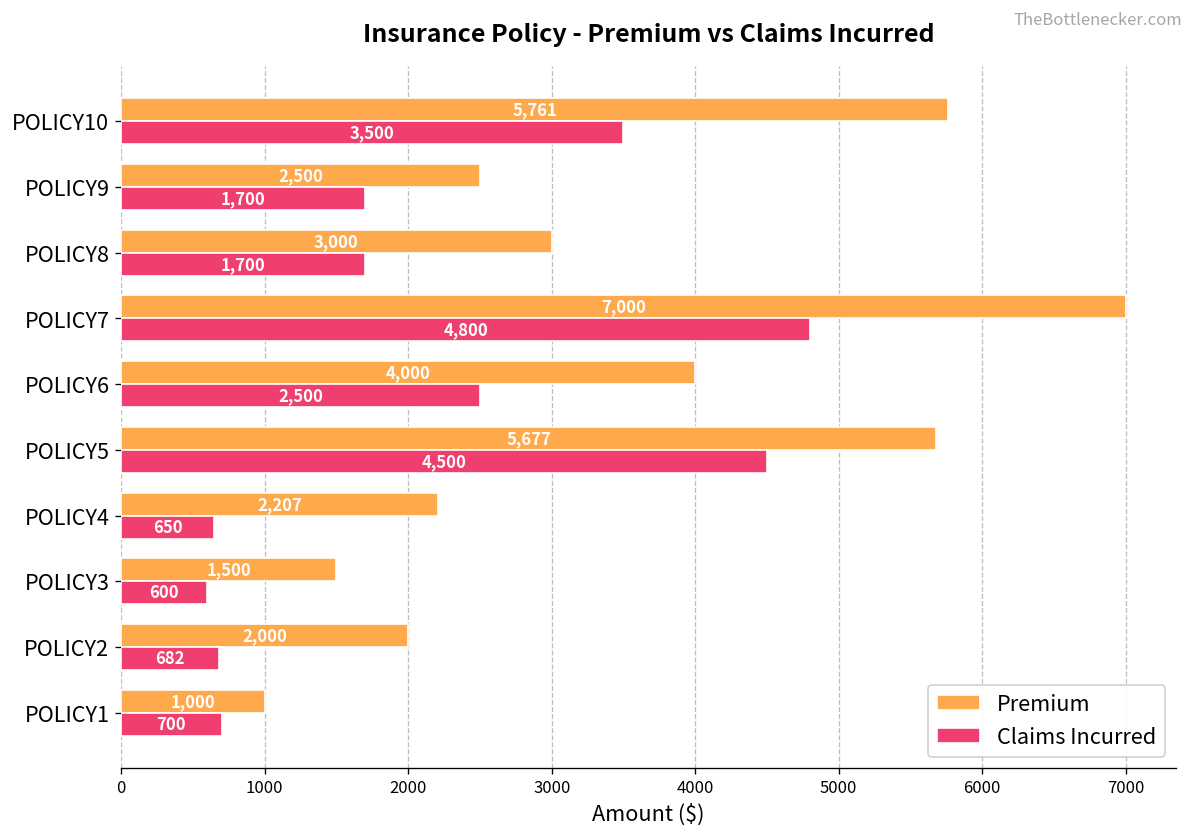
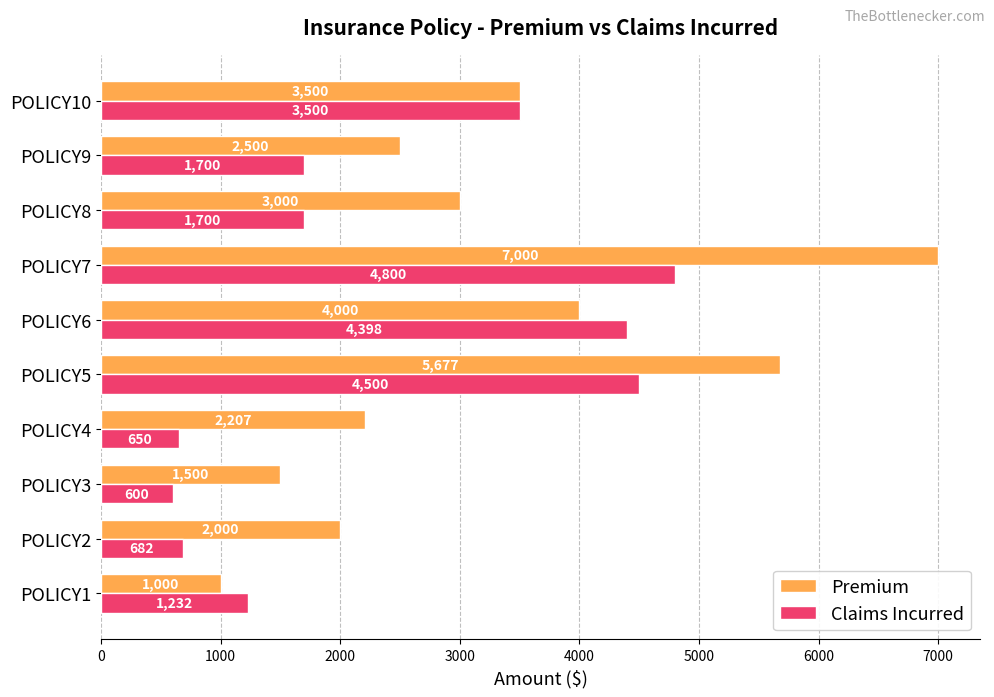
  {
    "Premium": {
-     "POLICY10": "5,761",
+     "POLICY10": "3,500",
      "POLICY9": "2,500",
      "POLICY8": "3,000",
      "POLICY7": "7,000",
      "POLICY6": "4,000",
      "POLICY5": "5,677",
      "POLICY4": "2,207",
      "POLICY3": "1,500",
      "POLICY2": "2,000",
      "POLICY1": "1,000"
    },
    "Claims Incurred": {
      "POLICY10": "3,500",
      "POLICY9": "1,700",
      "POLICY8": "1,700",
      "POLICY7": "4,800",
-     "POLICY6": "2,500",
+     "POLICY6": "4,398",
      "POLICY5": "4,500",
      "POLICY4": "650",
      "POLICY3": "600",
      "POLICY2": "682",
-     "POLICY1": "700"
+     "POLICY1": "1,232"
    }
  }
